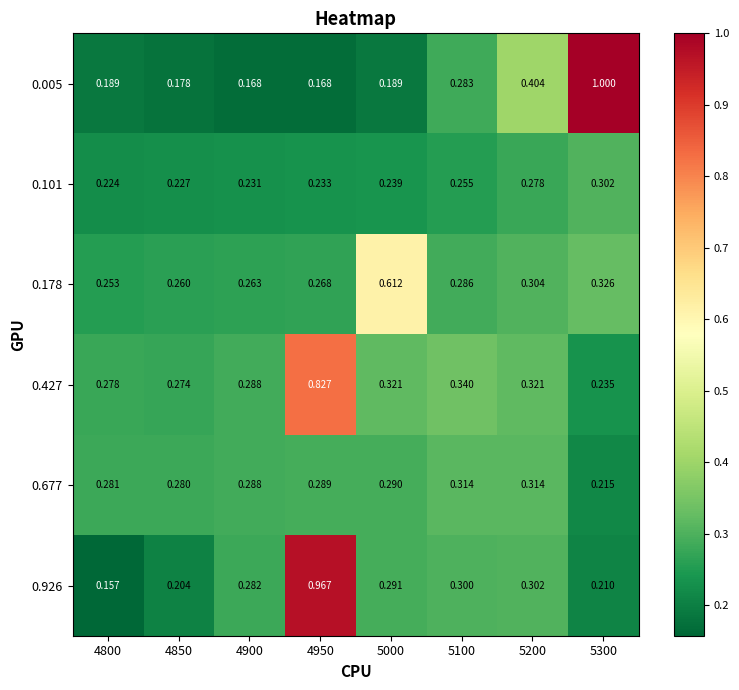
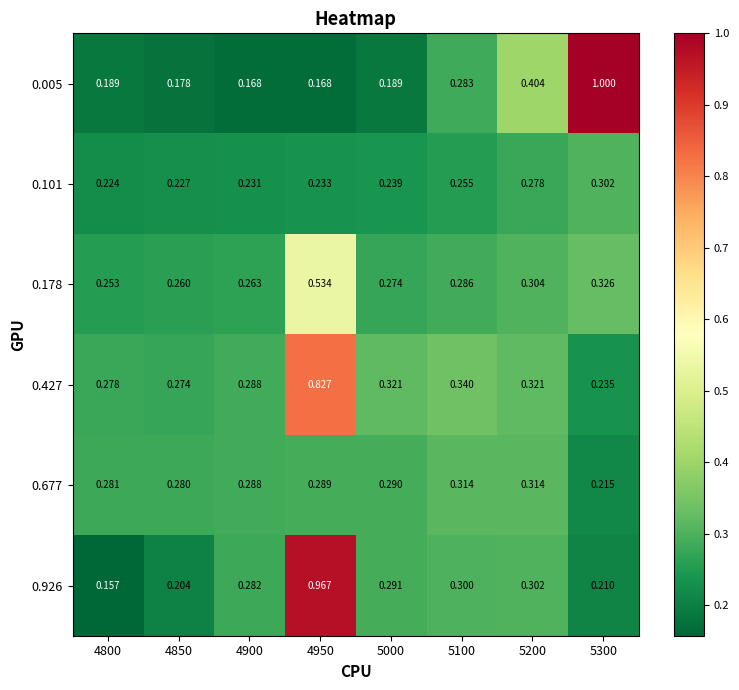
  {
    "0.005": {
      "4800": 0.189,
      "4850": 0.178,
      "4900": 0.168,
      "4950": 0.168,
      "5000": 0.189,
      "5100": 0.283,
      "5200": 0.404,
      "5300": 1.000
    },
    "0.101": {
      "4800": 0.224,
      "4850": 0.227,
      "4900": 0.231,
      "4950": 0.233,
      "5000": 0.239,
      "5100": 0.255,
      "5200": 0.278,
      "5300": 0.302
    },
    "0.178": {
      "4800": 0.253,
      "4850": 0.260,
      "4900": 0.263,
-     "4950": 0.268,
-     "5000": 0.612,
+     "4950": 0.534,
+     "5000": 0.274,
      "5100": 0.286,
      "5200": 0.304,
      "5300": 0.326
    },
    "0.427": {
      "4800": 0.278,
      "4850": 0.274,
      "4900": 0.288,
      "4950": 0.827,
      "5000": 0.321,
      "5100": 0.340,
      "5200": 0.321,
      "5300": 0.235
    },
    "0.677": {
      "4800": 0.281,
      "4850": 0.280,
      "4900": 0.288,
      "4950": 0.289,
      "5000": 0.290,
      "5100": 0.314,
      "5200": 0.314,
      "5300": 0.215
    },
    "0.926": {
      "4800": 0.157,
      "4850": 0.204,
      "4900": 0.282,
      "4950": 0.967,
      "5000": 0.291,
      "5100": 0.300,
      "5200": 0.302,
      "5300": 0.210
    }
  }
